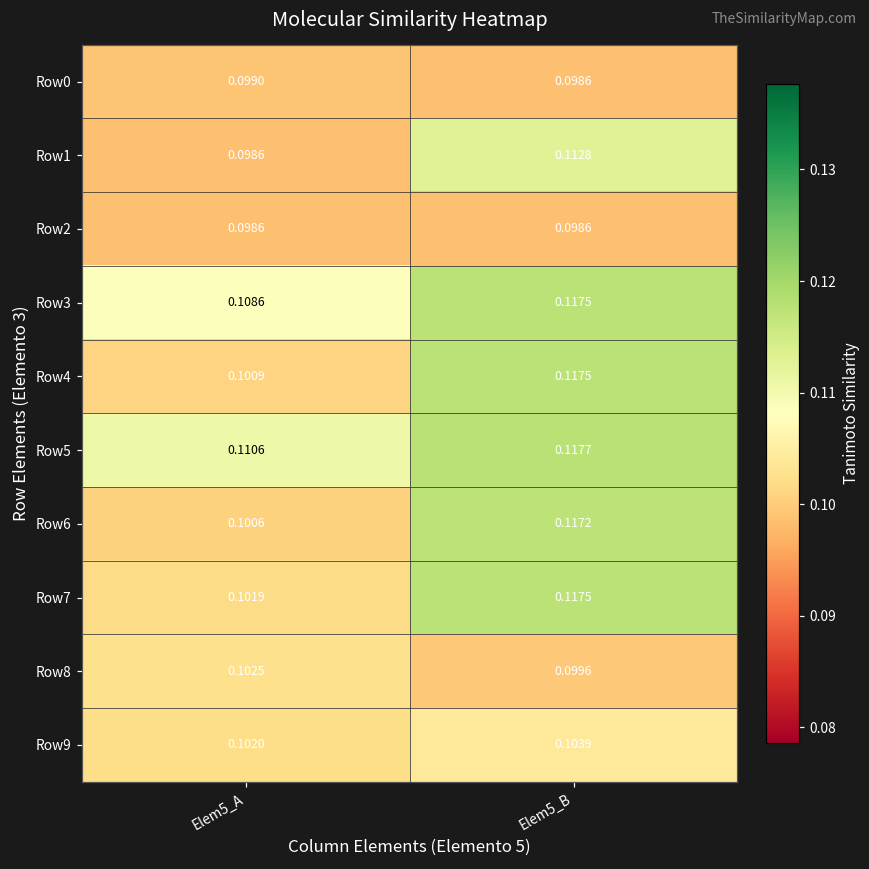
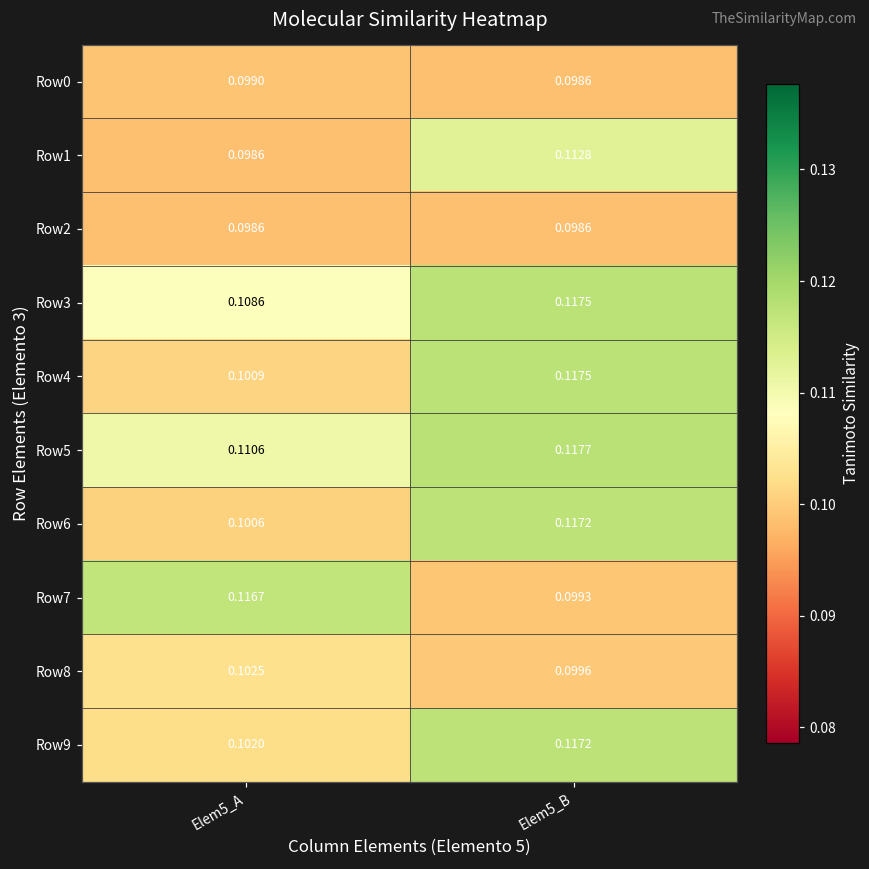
  {
    "Row0": {
      "Elem5_A": 0.0990,
      "Elem5_B": 0.0986
    },
    "Row1": {
      "Elem5_A": 0.0986,
      "Elem5_B": 0.1128
    },
    "Row2": {
      "Elem5_A": 0.0986,
      "Elem5_B": 0.0986
    },
    "Row3": {
      "Elem5_A": 0.1086,
      "Elem5_B": 0.1175
    },
    "Row4": {
      "Elem5_A": 0.1009,
      "Elem5_B": 0.1175
    },
    "Row5": {
      "Elem5_A": 0.1106,
      "Elem5_B": 0.1177
    },
    "Row6": {
      "Elem5_A": 0.1006,
      "Elem5_B": 0.1172
    },
    "Row7": {
-     "Elem5_A": 0.1019,
-     "Elem5_B": 0.1175
+     "Elem5_A": 0.1167,
+     "Elem5_B": 0.0993
    },
    "Row8": {
      "Elem5_A": 0.1025,
      "Elem5_B": 0.0996
    },
    "Row9": {
      "Elem5_A": 0.1020,
-     "Elem5_B": 0.1039
+     "Elem5_B": 0.1172
    }
  }
